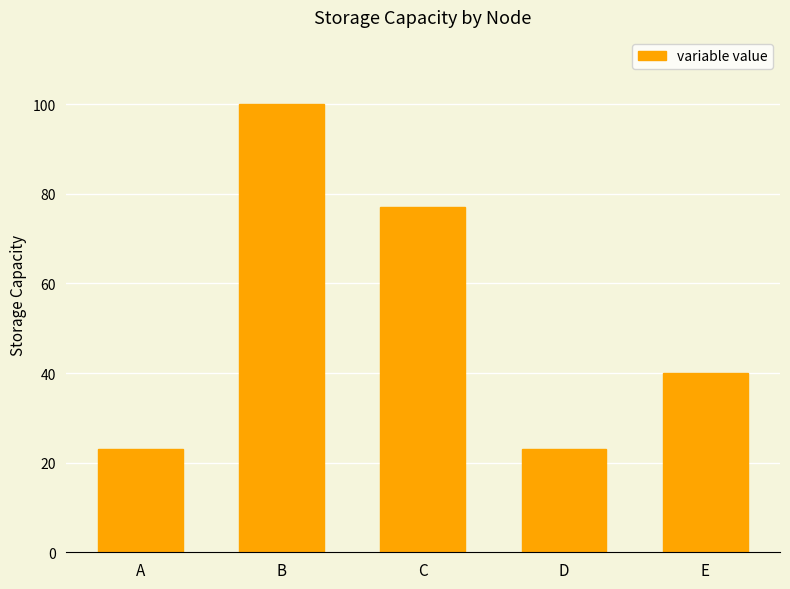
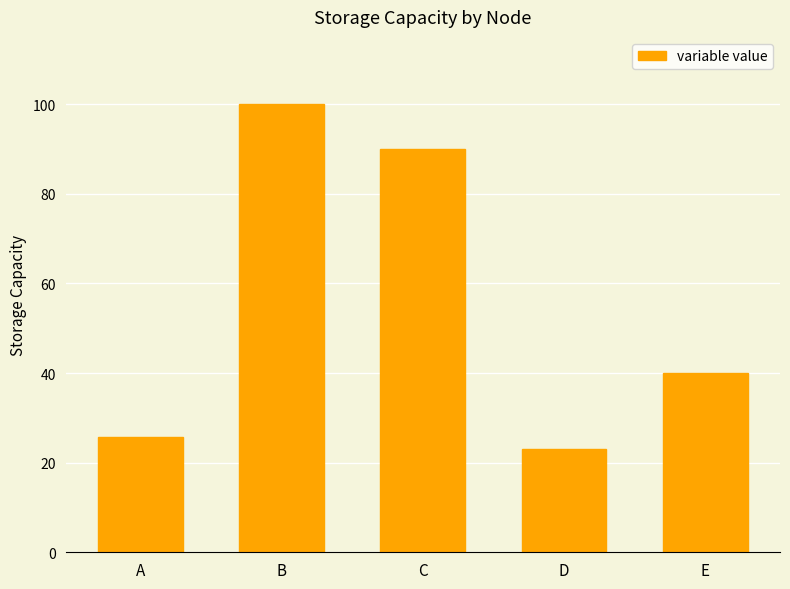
  {
-   "A": 23,
+   "A": 26,
    "B": 100,
-   "C": 77,
+   "C": 90,
    "D": 23,
    "E": 40
  }
